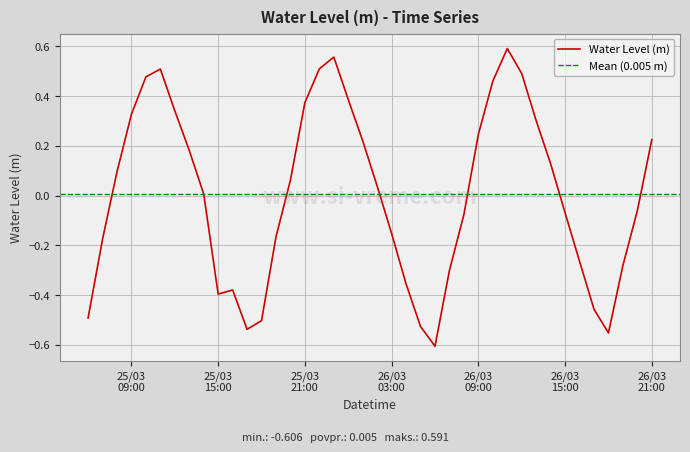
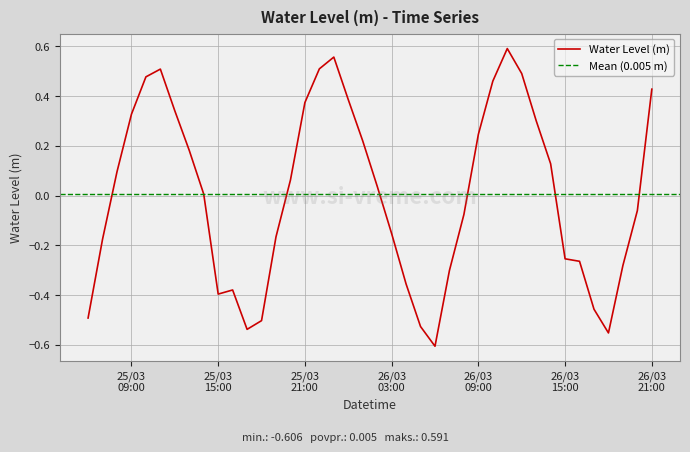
  {
    "25/03 09:00": 0.33,
    "25/03 15:00": -0.40,
    "25/03 21:00": 0.37,
    "26/03 03:00": -0.15,
    "26/03 09:00": 0.25,
-   "26/03 15:00": -0.07,
-   "26/03 21:00": 0.23
+   "26/03 15:00": -0.25,
+   "26/03 21:00": 0.43
  }
